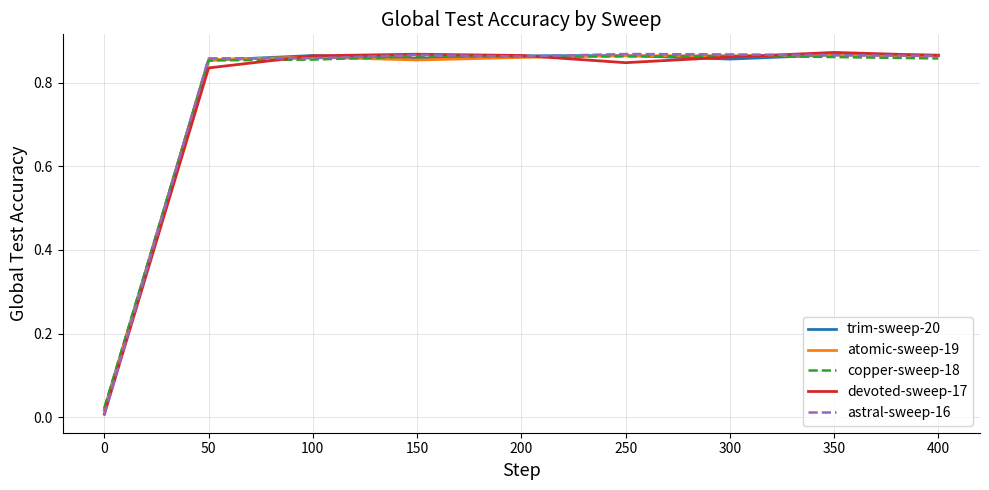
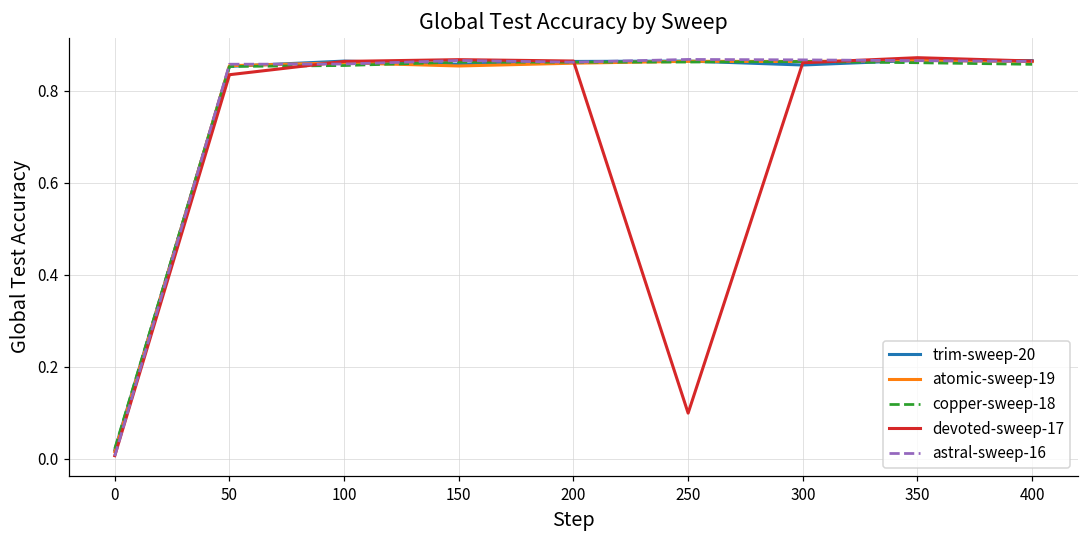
  {
    "devoted-sweep-17": {
      "50": 0.84,
-     "250": 0.85
+     "250": 0.10
    }
  }
